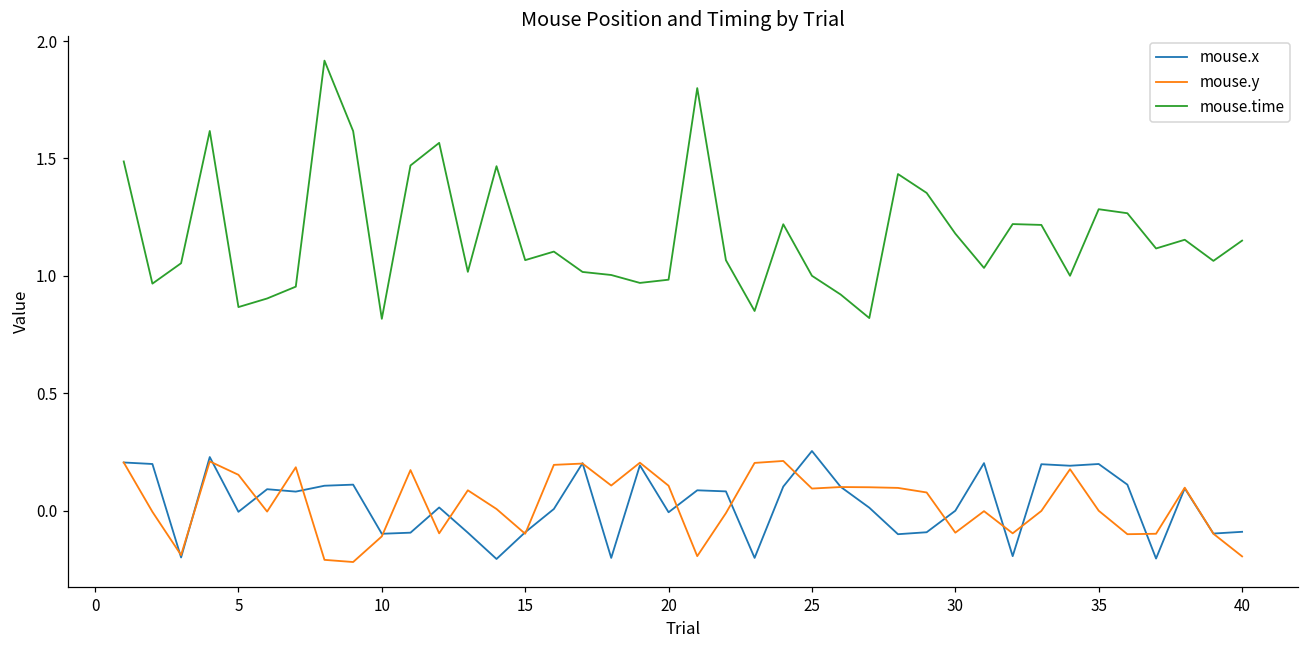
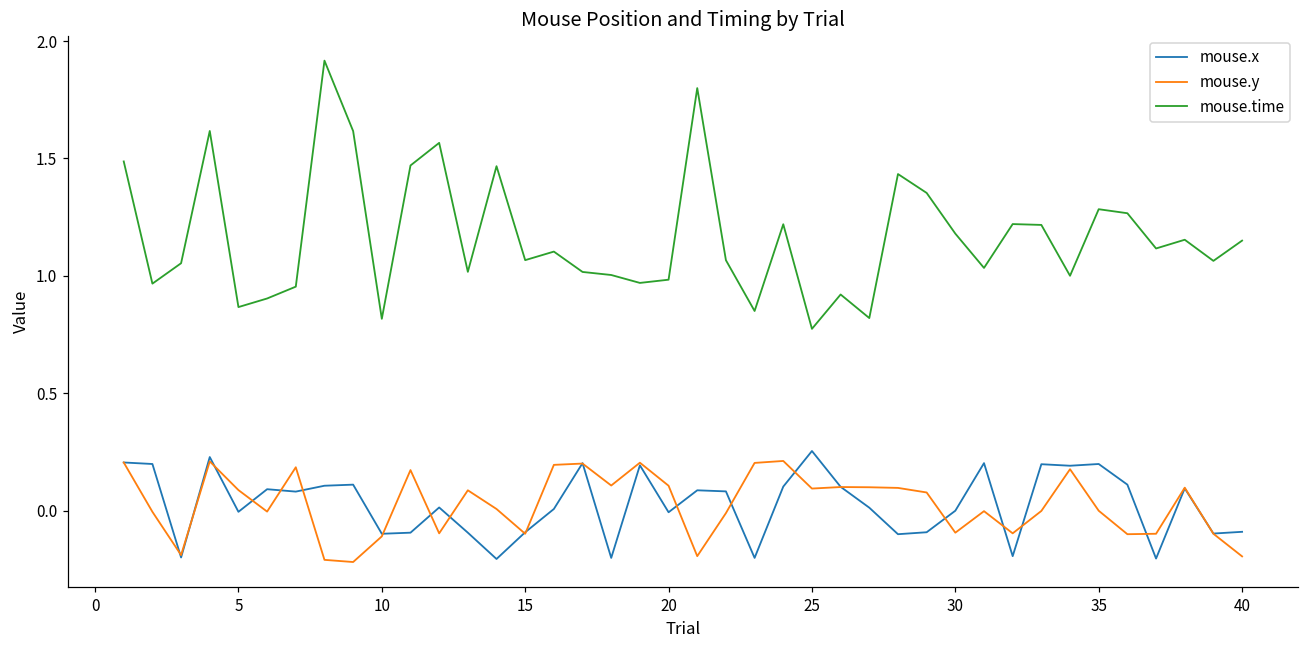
  {
    "mouse.x": {
      "5": -0.01,
      "20": -0.01,
      "25": 0.25,
      "30": 0.00,
      "35": 0.20,
      "40": -0.09
    },
    "mouse.y": {
-     "5": 0.15,
+     "5": 0.09,
      "20": 0.11,
      "25": 0.09,
      "30": -0.09,
      "35": 0.00,
      "40": -0.20
    },
    "mouse.time": {
      "5": 0.87,
      "10": 0.82,
      "15": 1.07,
      "20": 0.98,
-     "25": 1.00,
+     "25": 0.77,
      "30": 1.18,
      "35": 1.28,
      "40": 1.15
    }
  }
